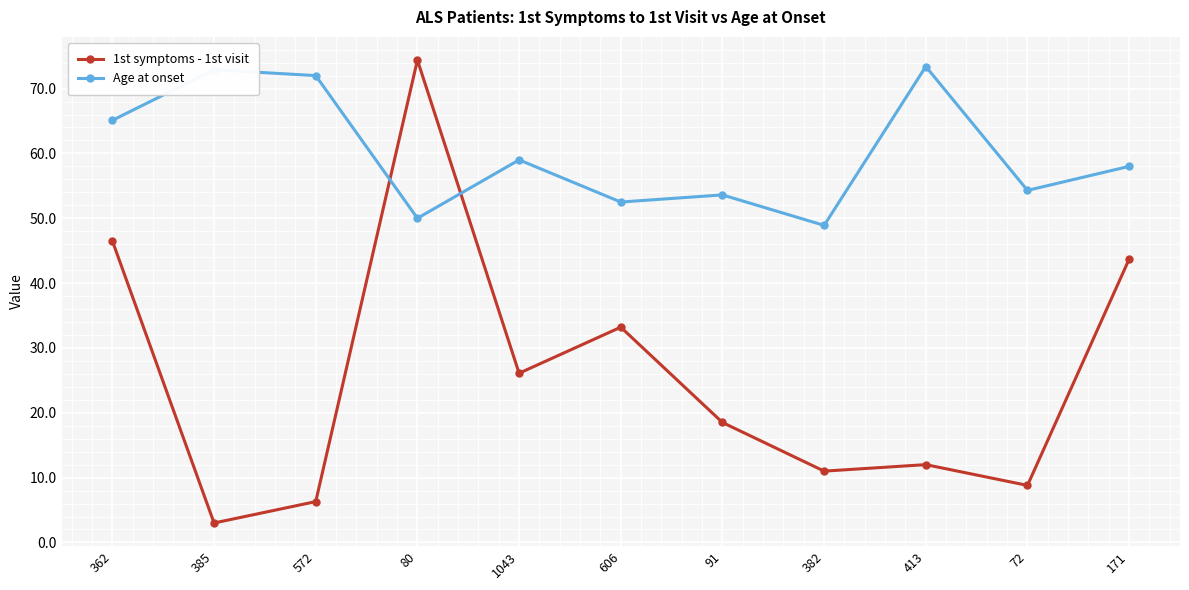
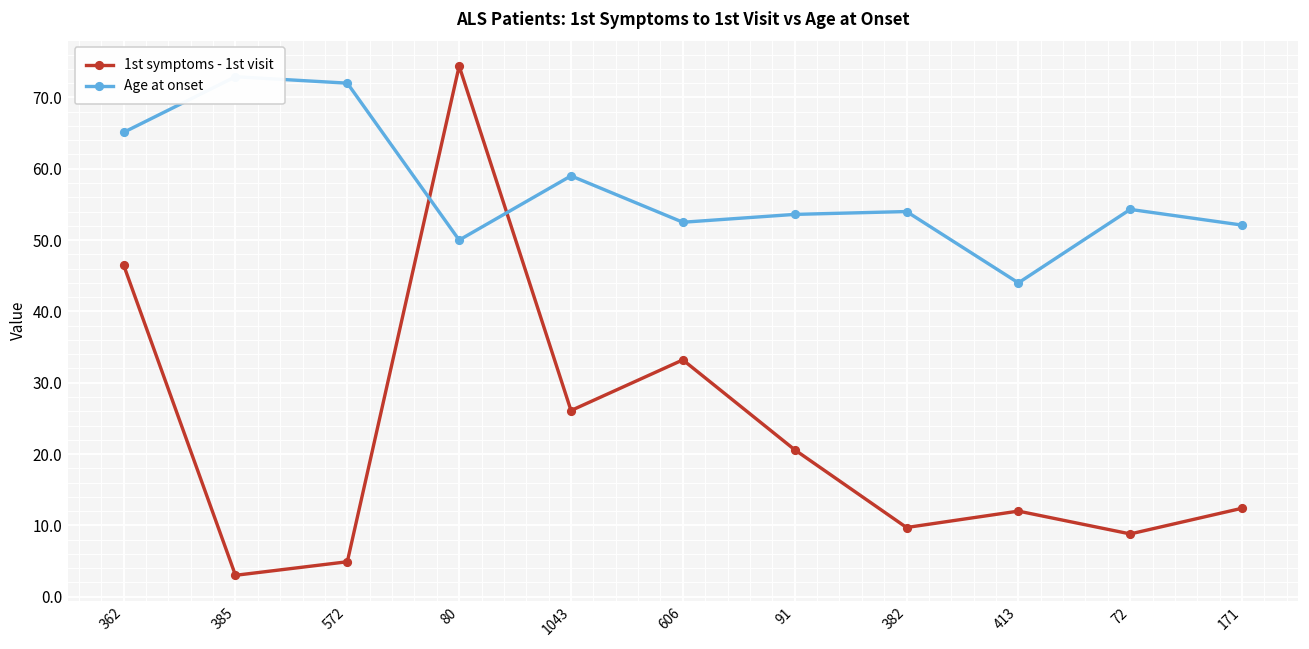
  {
    "1st symptoms - 1st visit": {
      "362": 47,
      "385": 3,
-     "572": 6,
+     "572": 5,
      "80": 74,
      "1043": 26,
      "606": 33,
-     "91": 19,
-     "382": 11,
+     "91": 21,
+     "382": 10,
      "413": 12,
      "72": 9,
-     "171": 44
+     "171": 12
    },
    "Age at onset": {
      "362": 65,
      "572": 72,
      "80": 50,
      "1043": 59,
      "606": 53,
      "91": 54,
-     "382": 49,
-     "413": 73,
+     "382": 54,
+     "413": 44,
      "72": 54,
-     "171": 58
+     "171": 52
    }
  }
